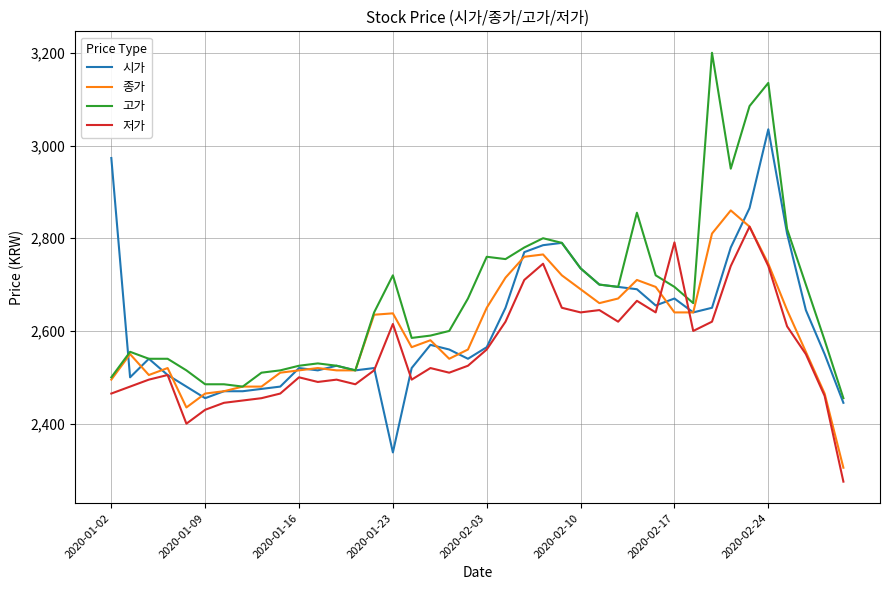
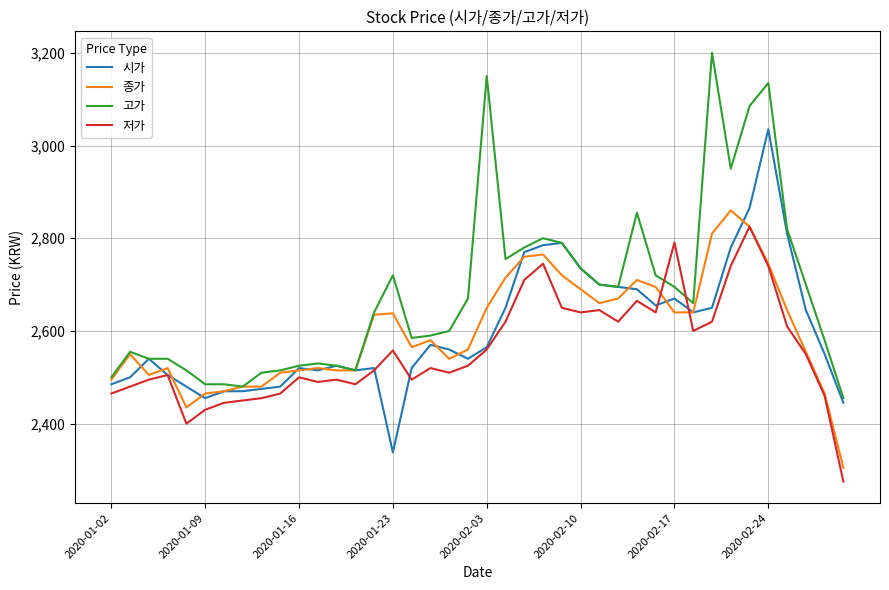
  {
    "시가": {
-     "2020-01-02": "2,970",
+     "2020-01-02": "2,490",
      "2020-01-09": "2,460",
      "2020-01-23": "2,340",
      "2020-02-17": "2,670",
      "2020-02-24": "3,040"
    },
    "종가": {
      "2020-01-09": "2,470",
      "2020-01-23": "2,640",
      "2020-02-03": "2,650",
      "2020-02-10": "2,690",
      "2020-02-17": "2,640"
    },
    "고가": {
      "2020-01-09": "2,490",
      "2020-01-23": "2,720",
-     "2020-02-03": "2,760",
+     "2020-02-03": "3,150",
      "2020-02-17": "2,700",
      "2020-02-24": "3,140"
    },
    "저가": {
      "2020-01-02": "2,470",
      "2020-01-09": "2,430",
      "2020-01-16": "2,500",
-     "2020-01-23": "2,620",
+     "2020-01-23": "2,560",
      "2020-02-10": "2,640",
      "2020-02-17": "2,790"
    }
  }
